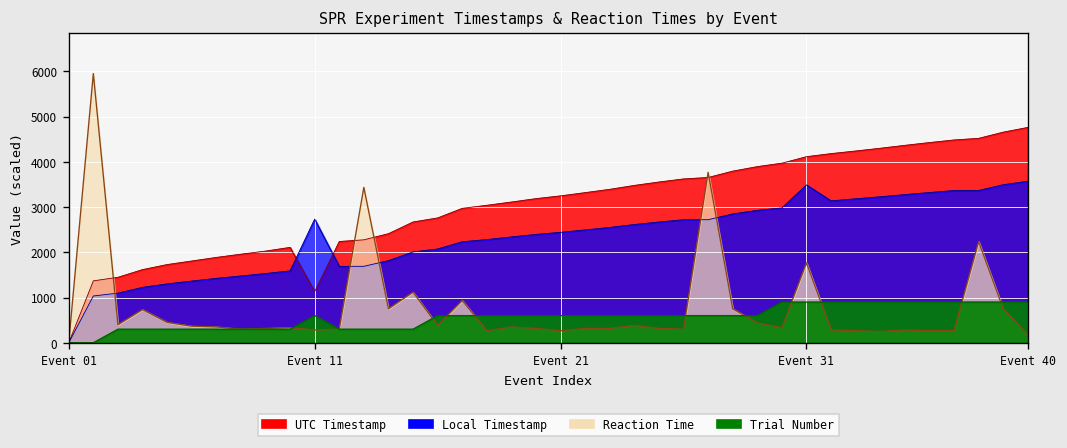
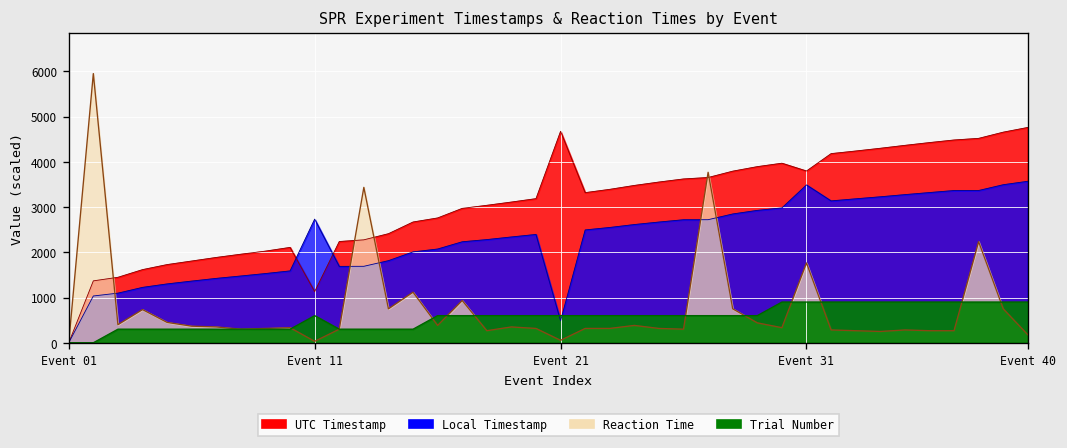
  {
    "UTC Timestamp": {
      "Event 11": 1100,
-     "Event 21": 3200,
-     "Event 31": 4100,
+     "Event 21": 4700,
+     "Event 31": 3800,
      "Event 40": 4800
    },
    "Local Timestamp": {
      "Event 11": 2700,
-     "Event 21": 2400,
+     "Event 21": 500,
      "Event 31": 3500,
      "Event 40": 3600
    },
    "Reaction Time": {
-     "Event 11": 300,
-     "Event 21": 300,
+     "Event 11": 0,
+     "Event 21": 100,
      "Event 31": 1800,
      "Event 40": 200
    },
    "Trial Number": {
      "Event 11": 600,
      "Event 21": 600,
      "Event 31": 900,
      "Event 40": 900
    }
  }
